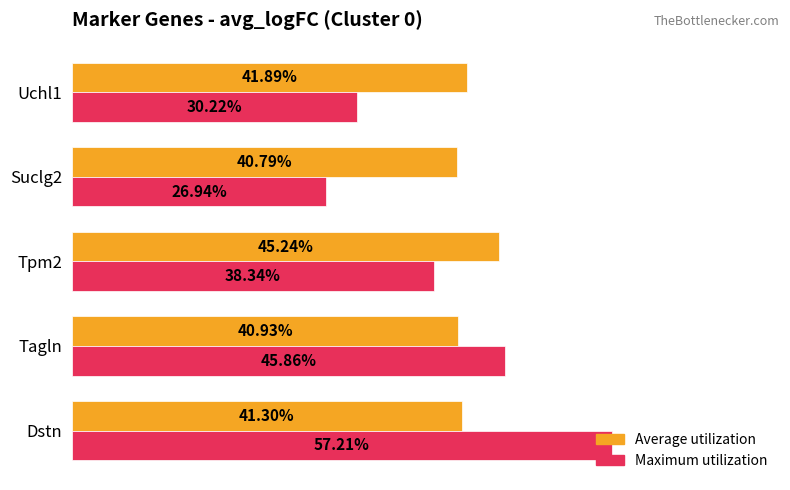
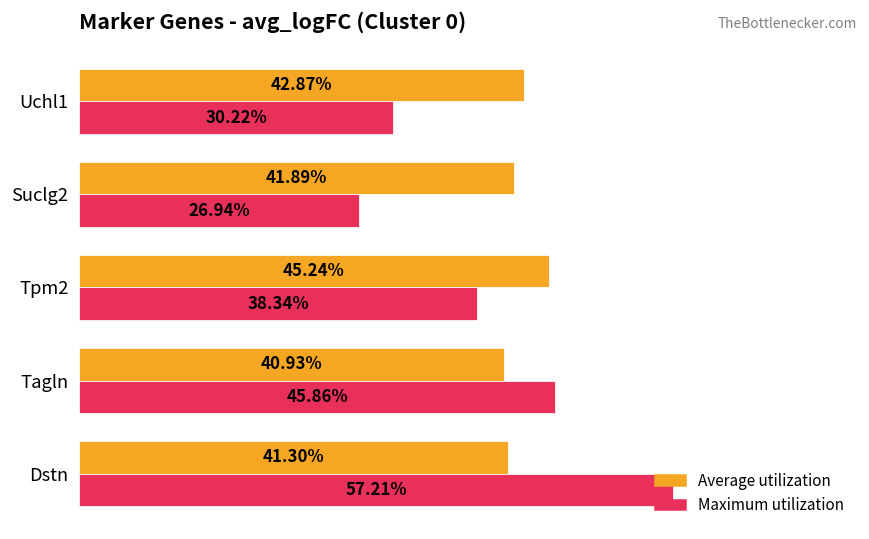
  {
    "Average utilization": {
-     "Uchl1": "41.89%",
-     "Suclg2": "40.79%",
+     "Uchl1": "42.87%",
+     "Suclg2": "41.89%",
      "Tpm2": "45.24%",
      "Tagln": "40.93%",
      "Dstn": "41.30%"
    },
    "Maximum utilization": {
      "Uchl1": "30.22%",
      "Suclg2": "26.94%",
      "Tpm2": "38.34%",
      "Tagln": "45.86%",
      "Dstn": "57.21%"
    }
  }
